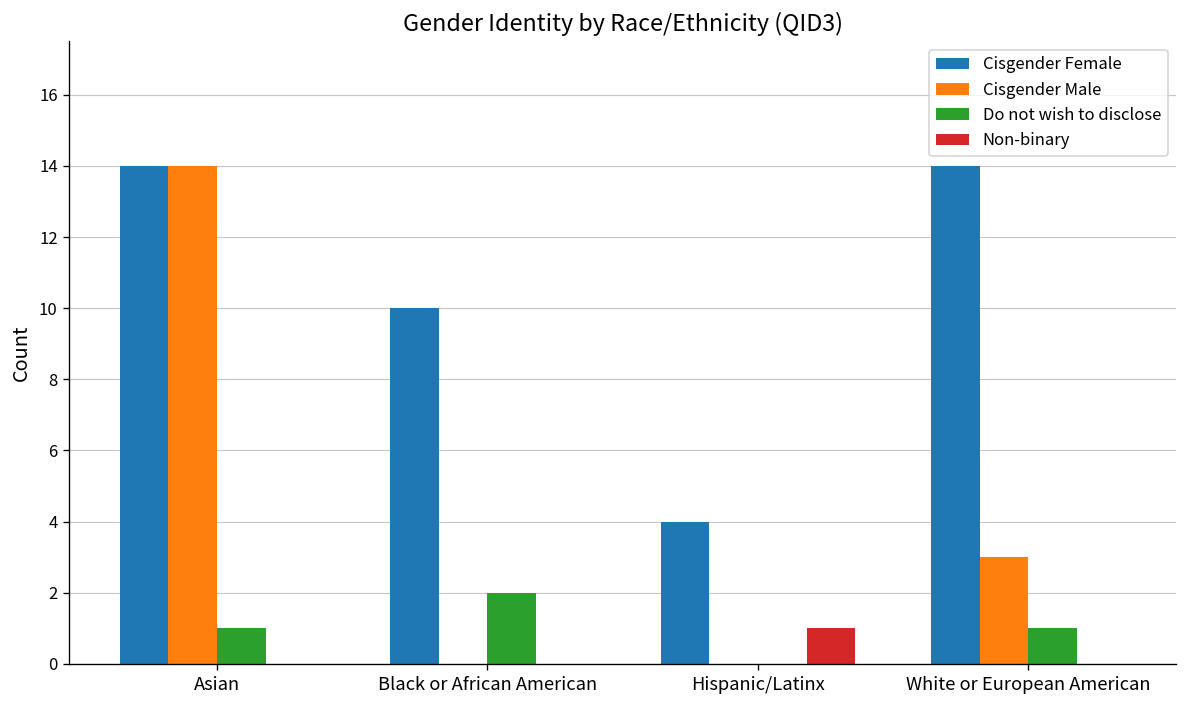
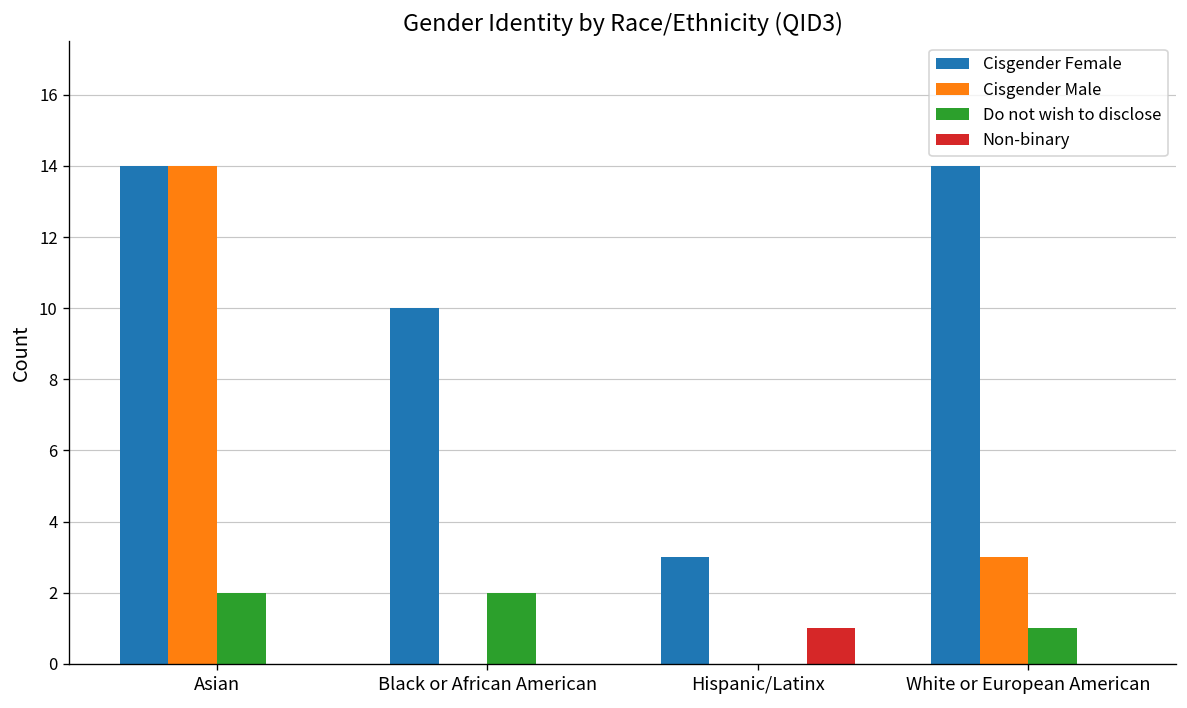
  {
    "Cisgender Female": {
      "Asian": 14,
      "Black or African American": 10,
-     "Hispanic/Latinx": 4,
+     "Hispanic/Latinx": 3,
      "White or European American": 14
    },
    "Cisgender Male": {
      "Asian": 14,
      "Black or African American": 0,
      "Hispanic/Latinx": 0,
      "White or European American": 3
    },
    "Do not wish to disclose": {
-     "Asian": 1,
+     "Asian": 2,
      "Black or African American": 2,
      "Hispanic/Latinx": 0,
      "White or European American": 1
    },
    "Non-binary": {
      "Asian": 0,
      "Black or African American": 0,
      "Hispanic/Latinx": 1,
      "White or European American": 0
    }
  }
